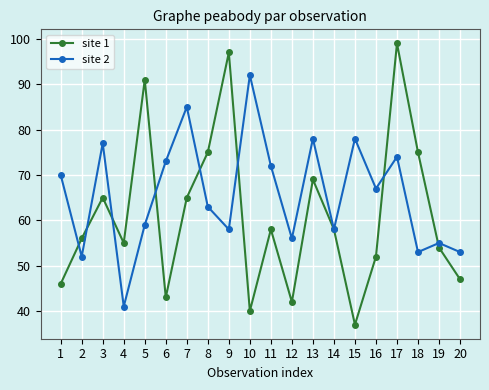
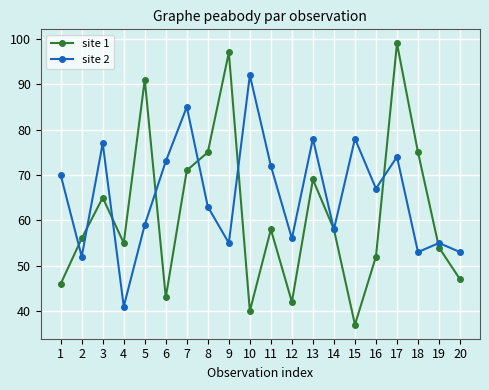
  {
    "site 1": {
      "1": 46,
      "2": 56,
      "3": 65,
      "4": 55,
      "5": 91,
      "6": 43,
-     "7": 65,
+     "7": 71,
      "8": 75,
      "9": 97,
      "10": 40,
      "11": 58,
      "12": 42,
      "13": 69,
      "15": 37,
      "16": 52,
      "17": 99,
      "18": 75,
      "19": 54,
      "20": 47
    },
    "site 2": {
      "1": 70,
      "2": 52,
      "3": 77,
      "4": 41,
      "5": 59,
      "6": 73,
      "7": 85,
      "8": 63,
-     "9": 58,
+     "9": 55,
      "10": 92,
      "11": 72,
      "12": 56,
      "13": 78,
      "15": 78,
      "16": 67,
      "17": 74,
      "18": 53,
      "19": 55,
      "20": 53
    }
  }
